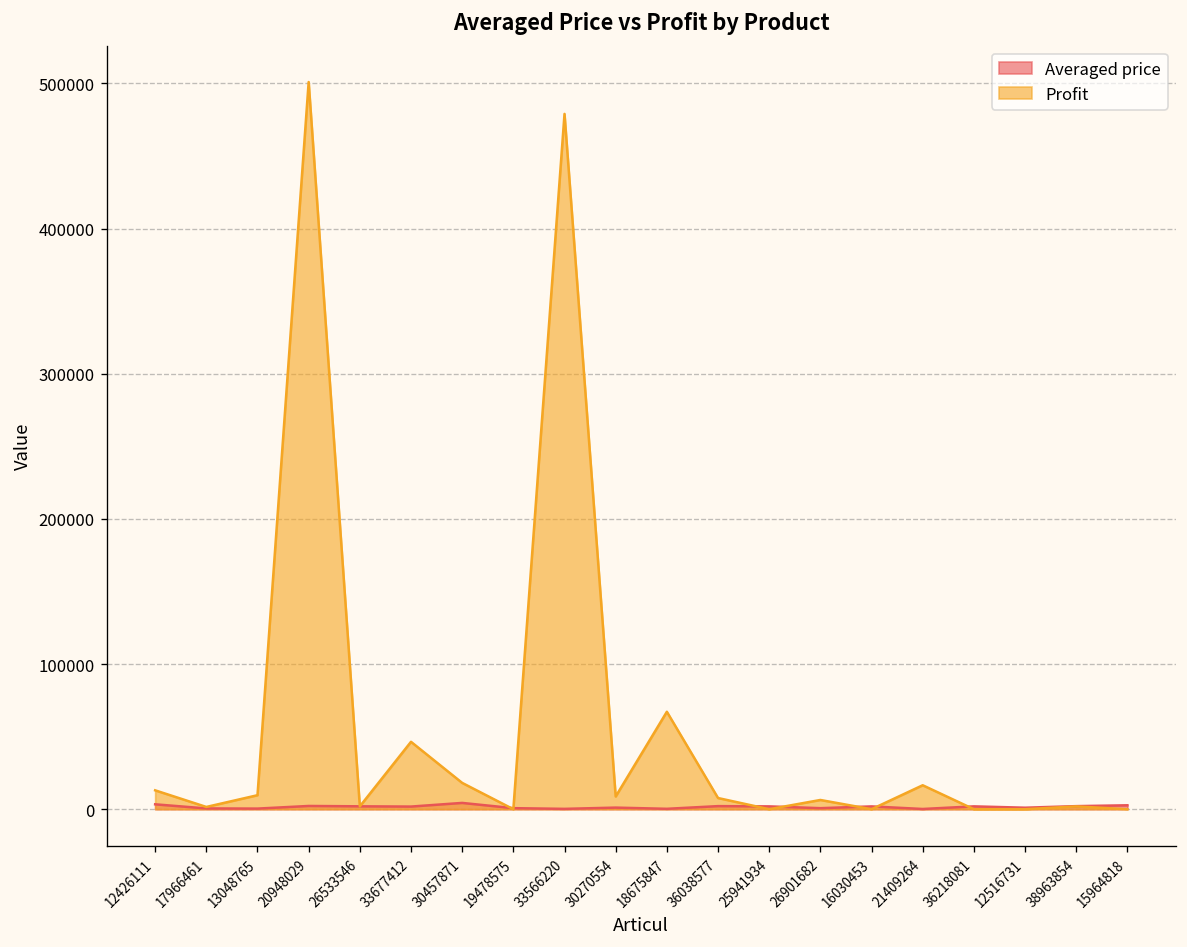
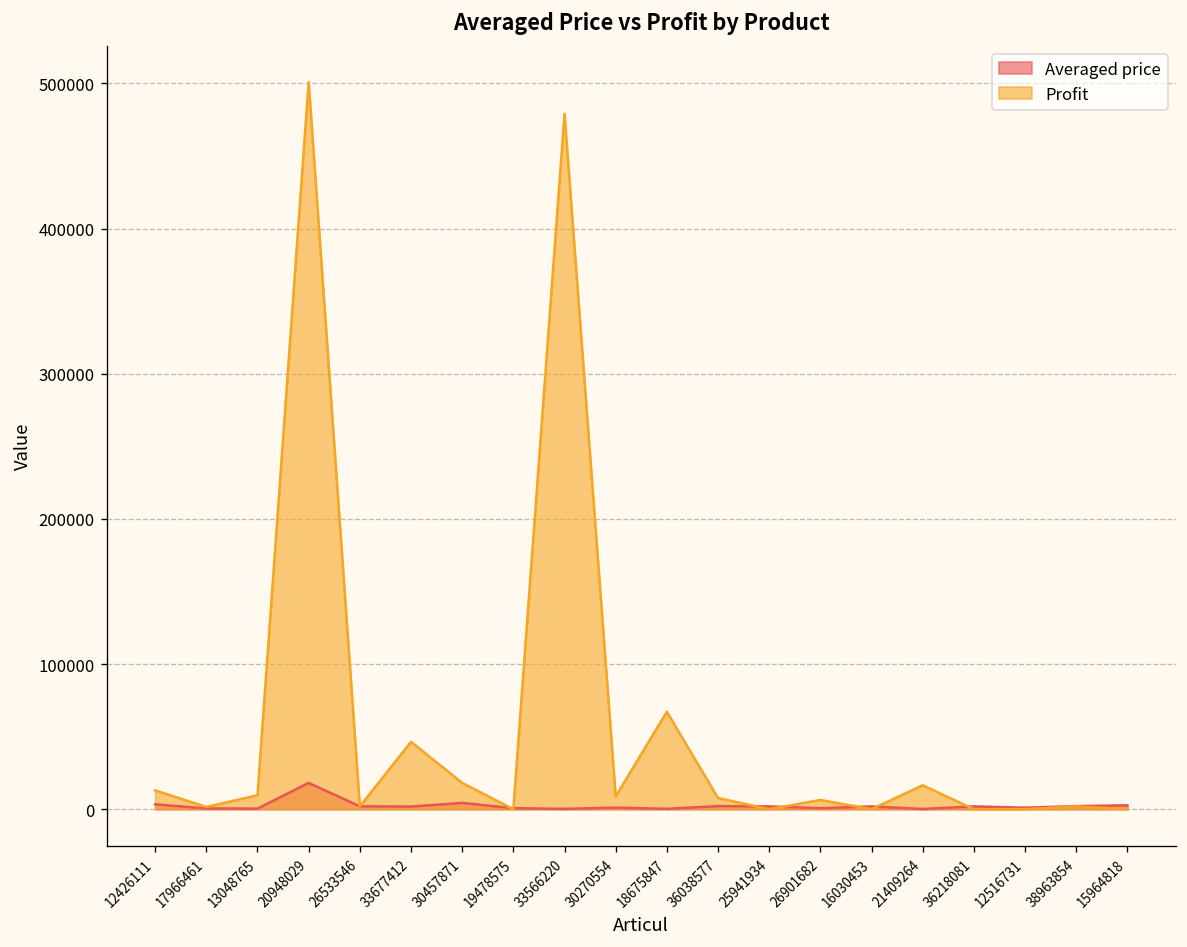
  {
    "Averaged price": {
      "12426111": 3000,
      "13048765": 0,
-     "20948029": 2000,
+     "20948029": 18000,
      "33677412": 2000,
      "30457871": 4000,
      "33566220": 0,
      "30270554": 1000,
      "18675847": 0,
      "36038577": 2000,
      "26901682": 1000,
      "21409264": 0,
      "15964818": 3000
    },
    "Profit": {
      "12426111": 13000,
      "13048765": 10000,
      "20948029": 501000,
      "33677412": 46000,
      "30457871": 18000,
      "33566220": 479000,
      "30270554": 9000,
      "18675847": 67000,
      "36038577": 8000,
      "26901682": 6000,
      "21409264": 17000,
      "15964818": 0
    }
  }
